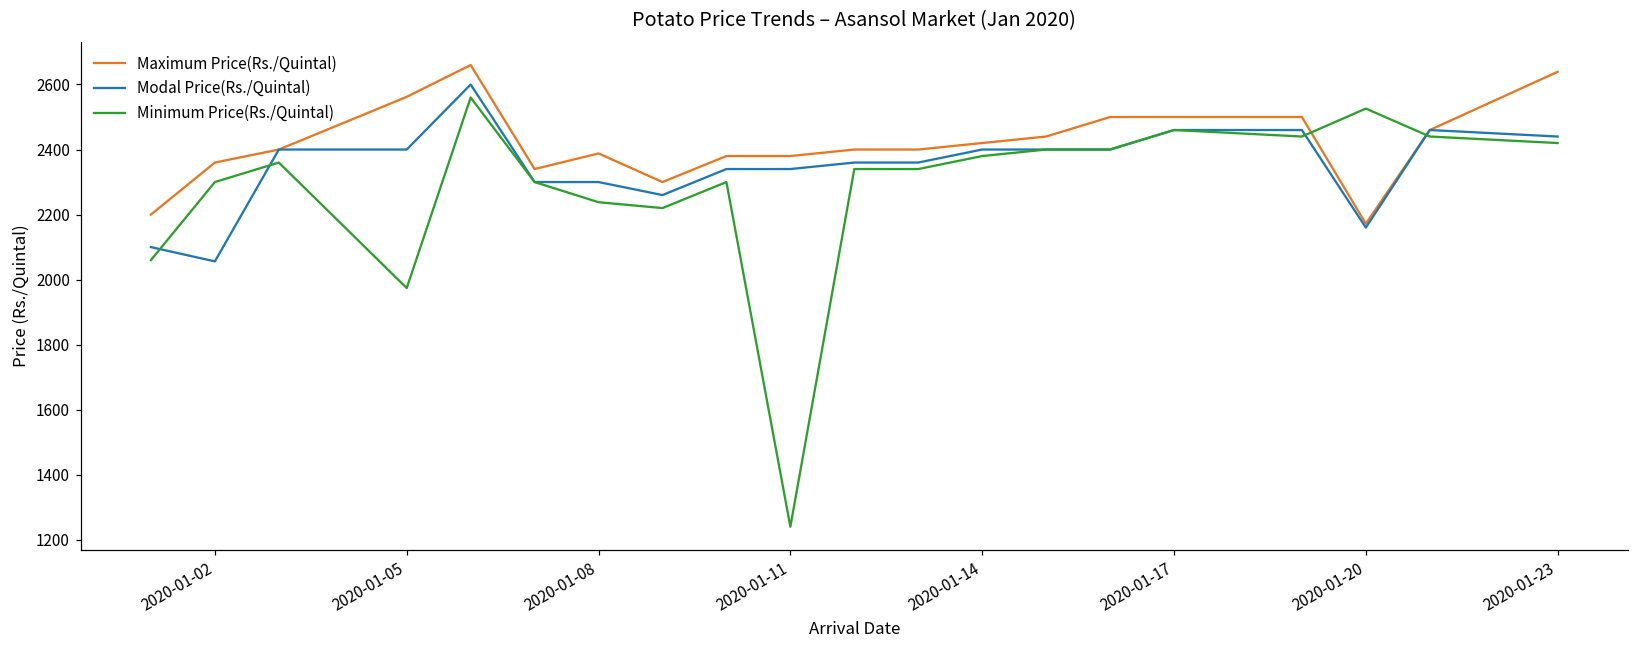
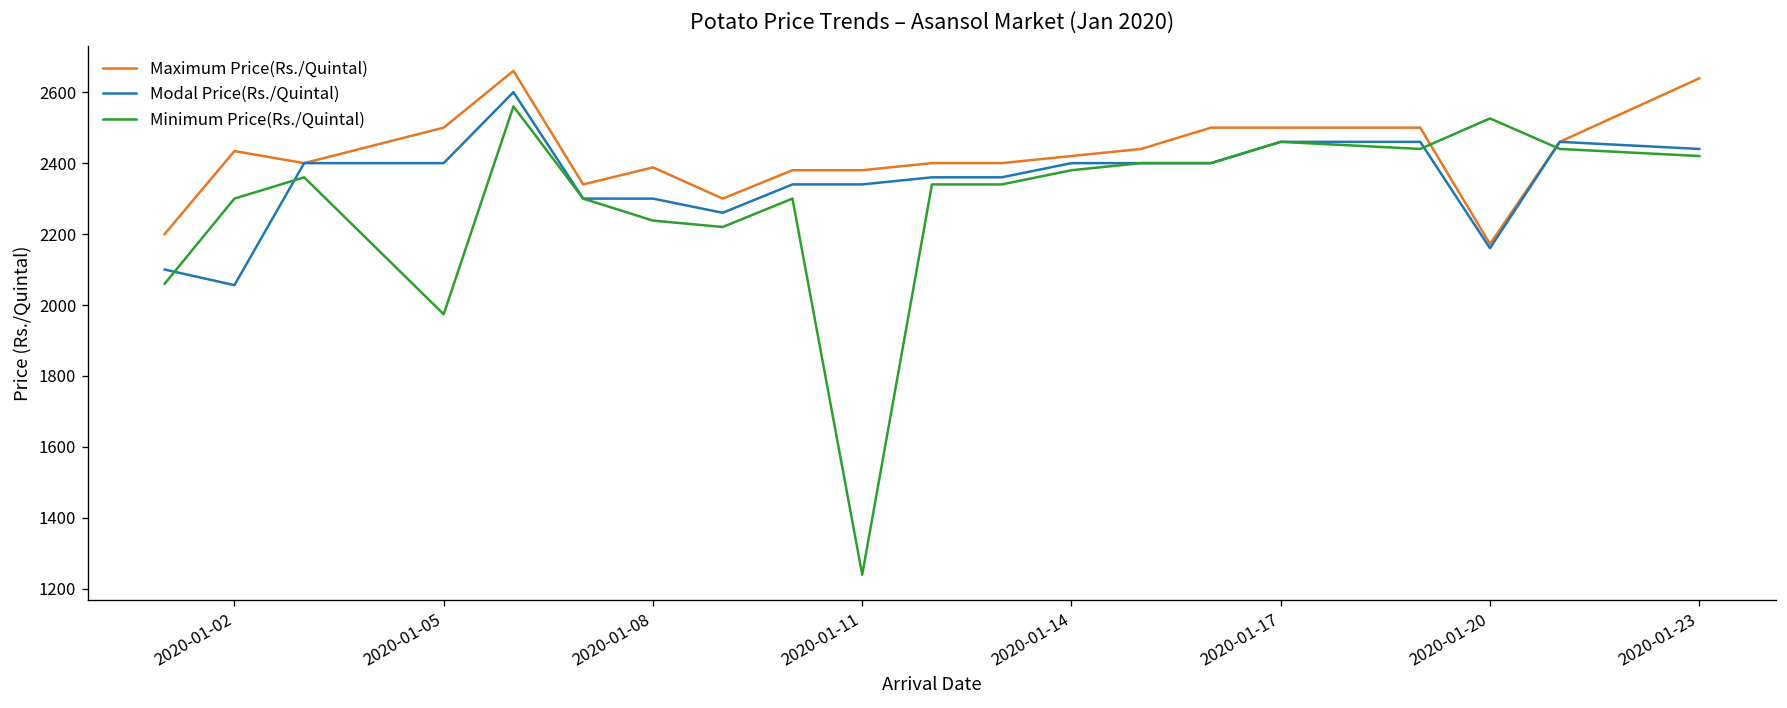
  {
    "Maximum Price(Rs./Quintal)": {
-     "2020-01-02": 2360,
-     "2020-01-05": 2560,
+     "2020-01-02": 2430,
+     "2020-01-05": 2500,
      "2020-01-08": 2390,
      "2020-01-11": 2380,
      "2020-01-14": 2420,
      "2020-01-17": 2500,
      "2020-01-20": 2170,
      "2020-01-23": 2640
    },
    "Modal Price(Rs./Quintal)": {
      "2020-01-02": 2060,
      "2020-01-05": 2400,
      "2020-01-08": 2300,
      "2020-01-11": 2340,
      "2020-01-14": 2400,
      "2020-01-20": 2160,
      "2020-01-23": 2440
    },
    "Minimum Price(Rs./Quintal)": {
      "2020-01-02": 2300,
      "2020-01-05": 1970,
      "2020-01-08": 2240,
      "2020-01-11": 1240,
      "2020-01-14": 2380,
      "2020-01-20": 2530,
      "2020-01-23": 2420
    }
  }
